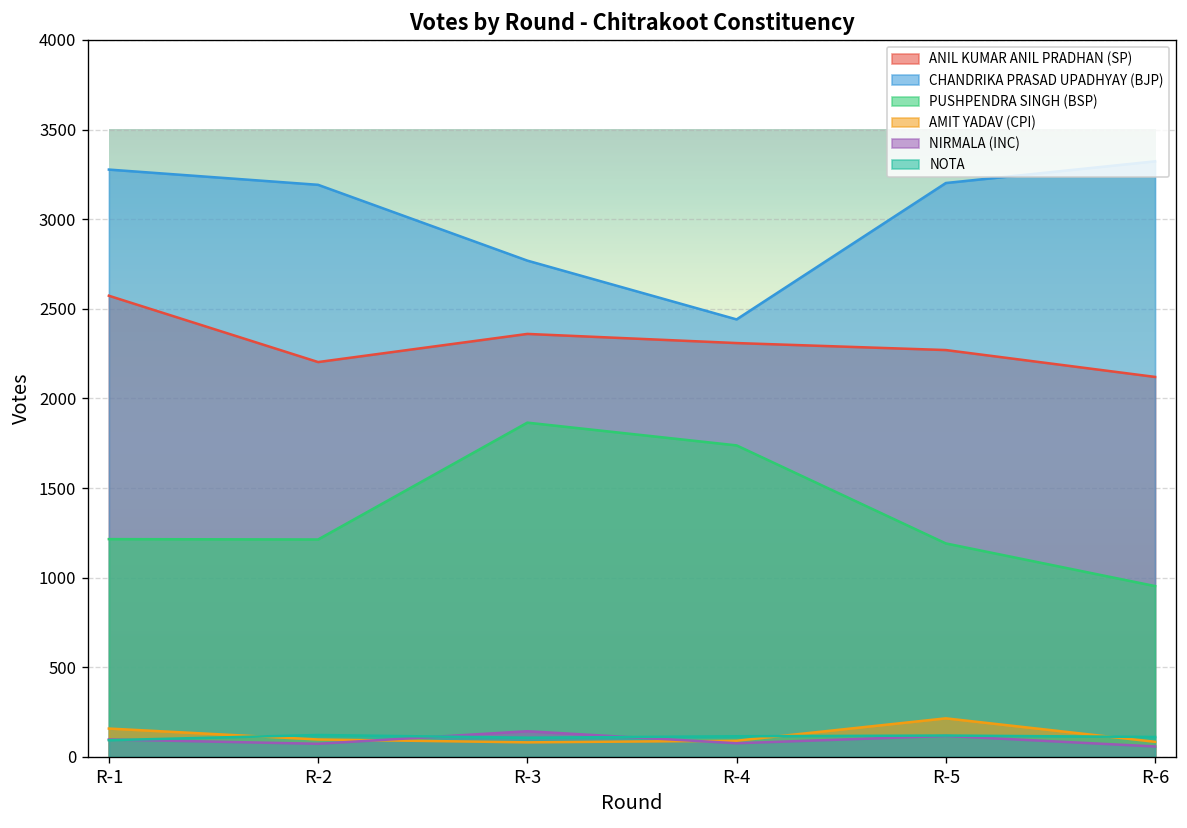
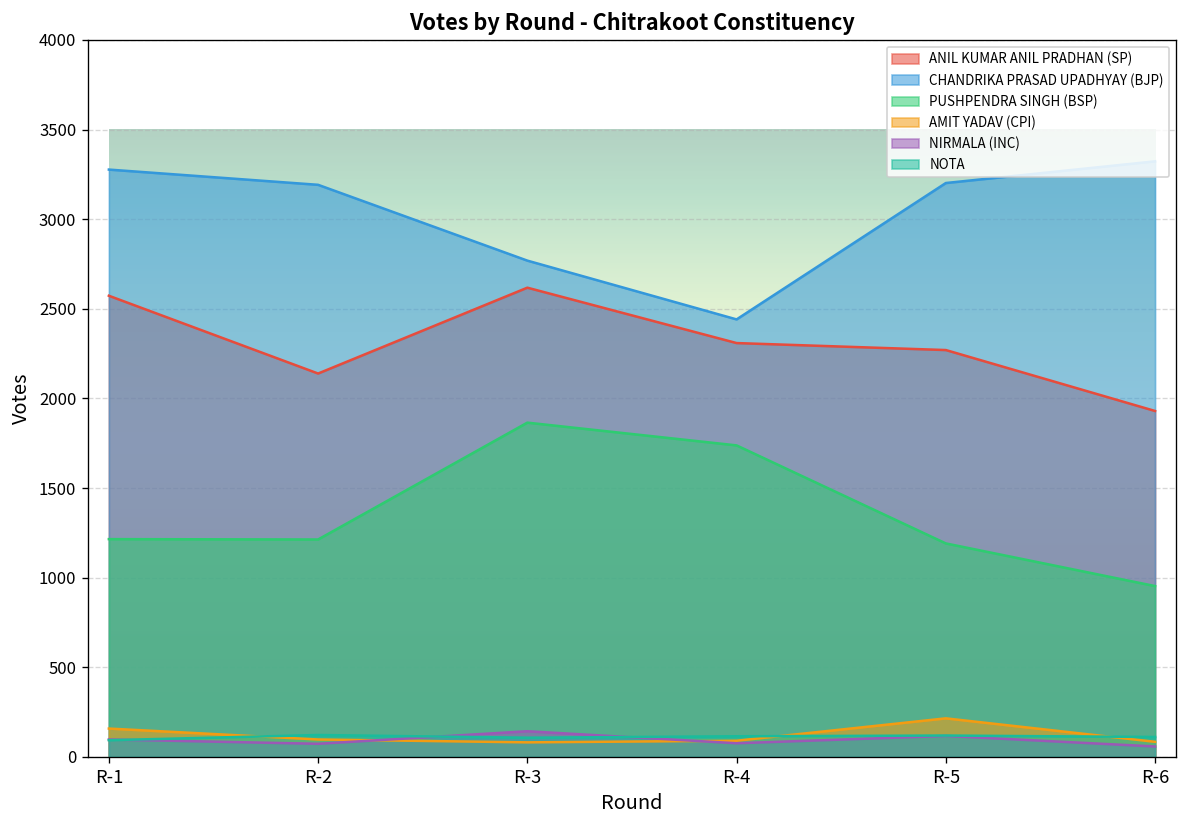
  {
    "ANIL KUMAR ANIL PRADHAN (SP)": {
      "R-1": 2570,
-     "R-2": 2200,
-     "R-3": 2360,
+     "R-2": 2140,
+     "R-3": 2620,
      "R-4": 2310,
      "R-5": 2270,
-     "R-6": 2120
+     "R-6": 1930
    },
    "CHANDRIKA PRASAD UPADHYAY (BJP)": {
      "R-1": 3280,
      "R-2": 3190,
      "R-3": 2770,
      "R-4": 2440,
      "R-5": 3200
    },
    "AMIT YADAV (CPI)": {
      "R-1": 160,
      "R-2": 100,
      "R-3": 80,
      "R-5": 220,
      "R-6": 80
    },
    "NIRMALA (INC)": {
      "R-2": 70,
      "R-3": 140,
      "R-6": 60
    }
  }
